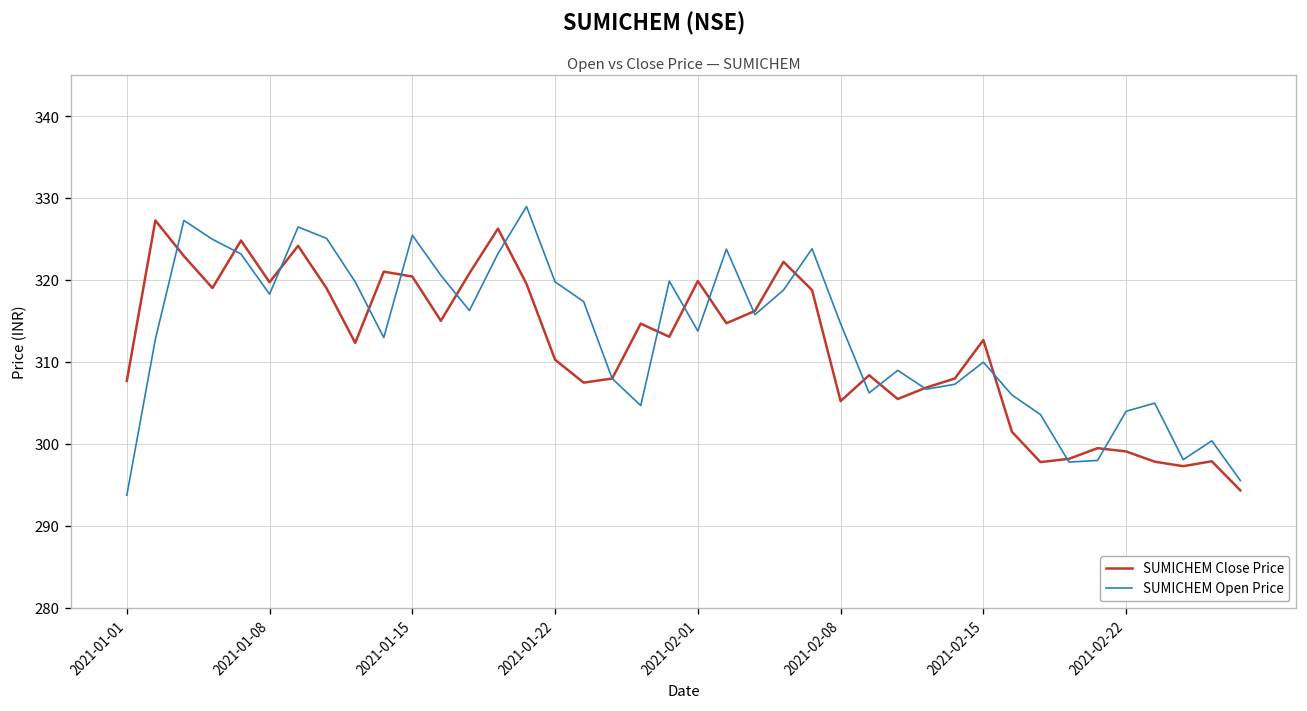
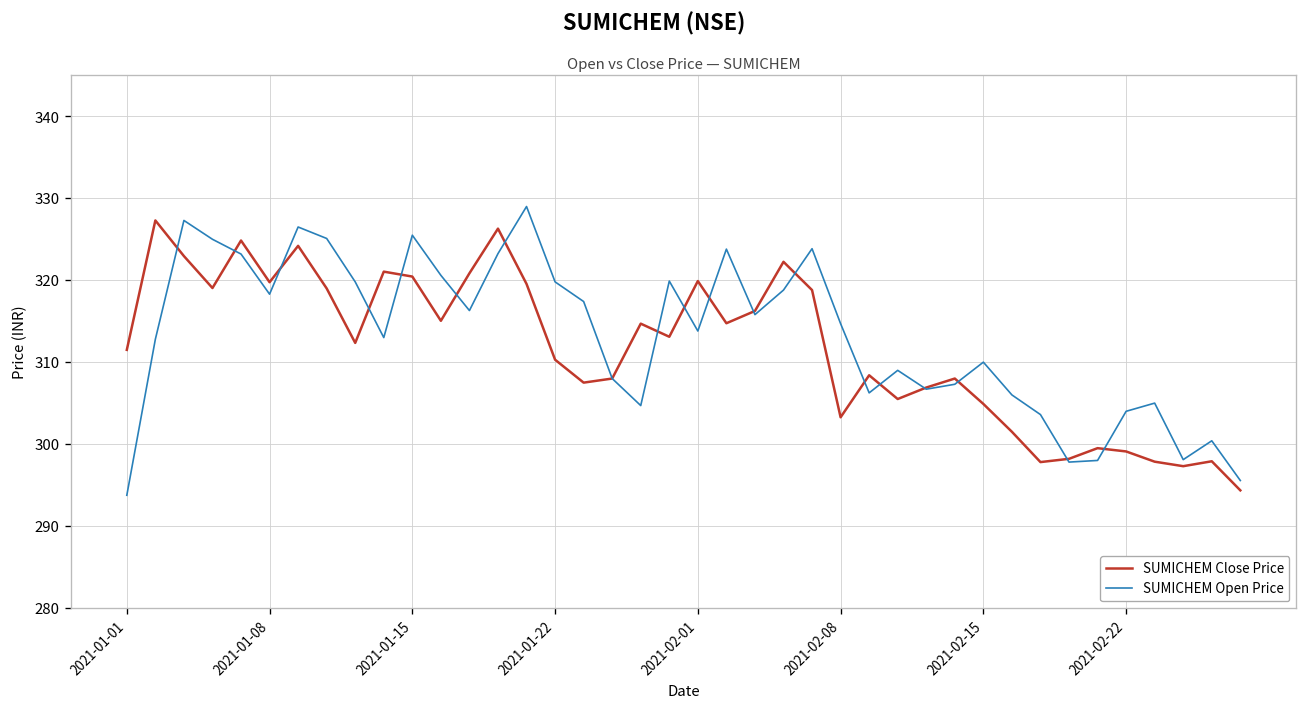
  {
    "SUMICHEM Close Price": {
-     "2021-01-01": 308,
+     "2021-01-01": 312,
      "2021-01-08": 320,
      "2021-01-15": 320,
      "2021-01-22": 310,
      "2021-02-01": 320,
-     "2021-02-08": 305,
-     "2021-02-15": 313,
+     "2021-02-08": 303,
+     "2021-02-15": 305,
      "2021-02-22": 299
    },
    "SUMICHEM Open Price": {
      "2021-01-01": 294,
      "2021-01-08": 318,
      "2021-01-15": 326,
      "2021-01-22": 320,
      "2021-02-01": 314,
      "2021-02-08": 315,
      "2021-02-15": 310,
      "2021-02-22": 304
    }
  }
